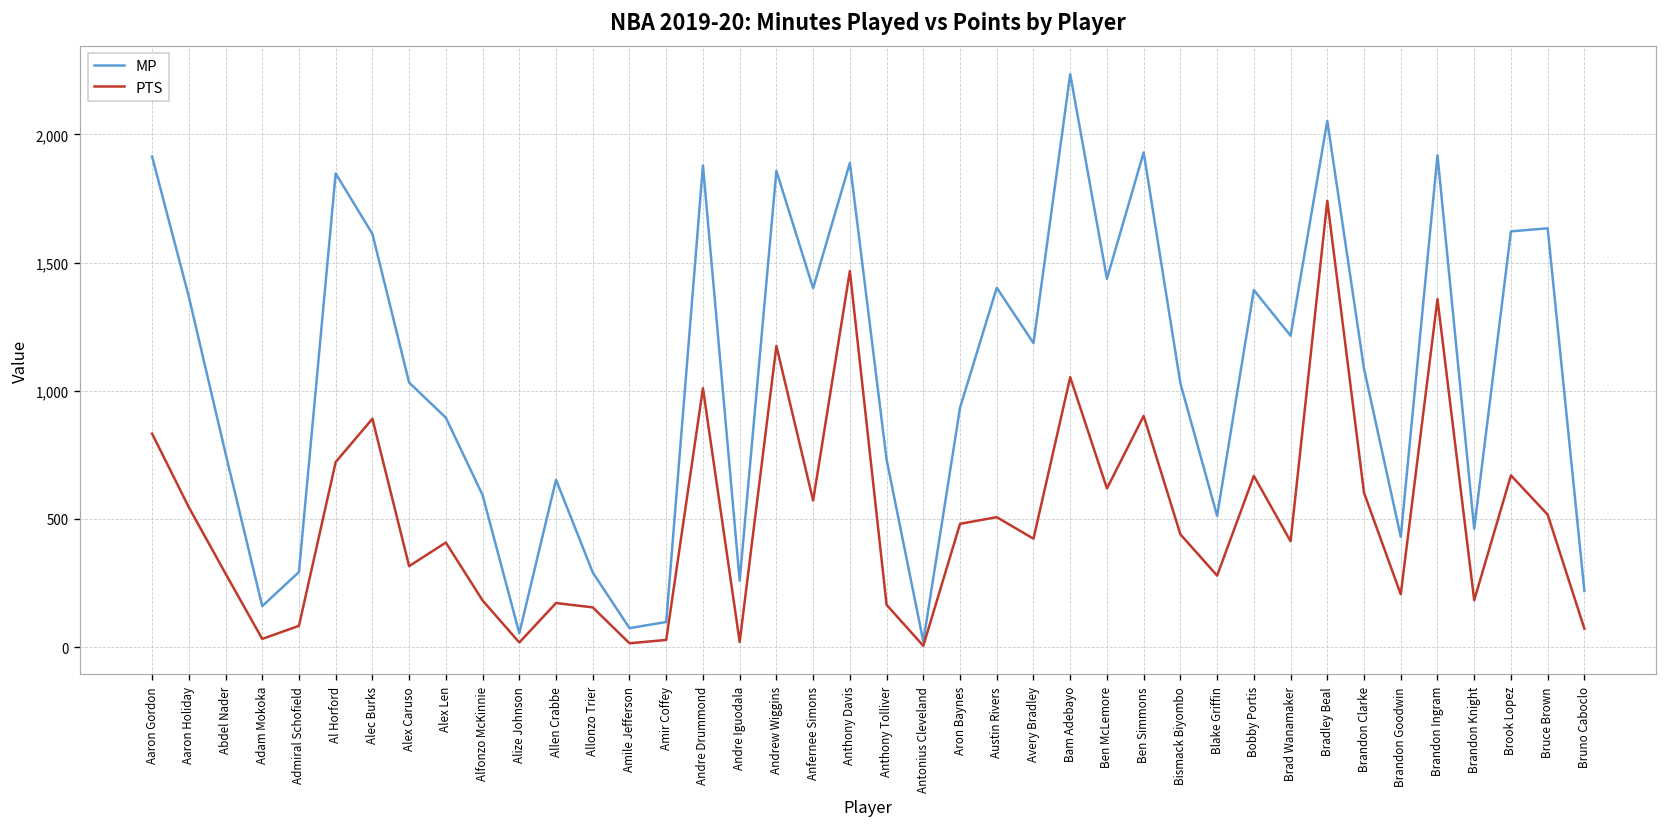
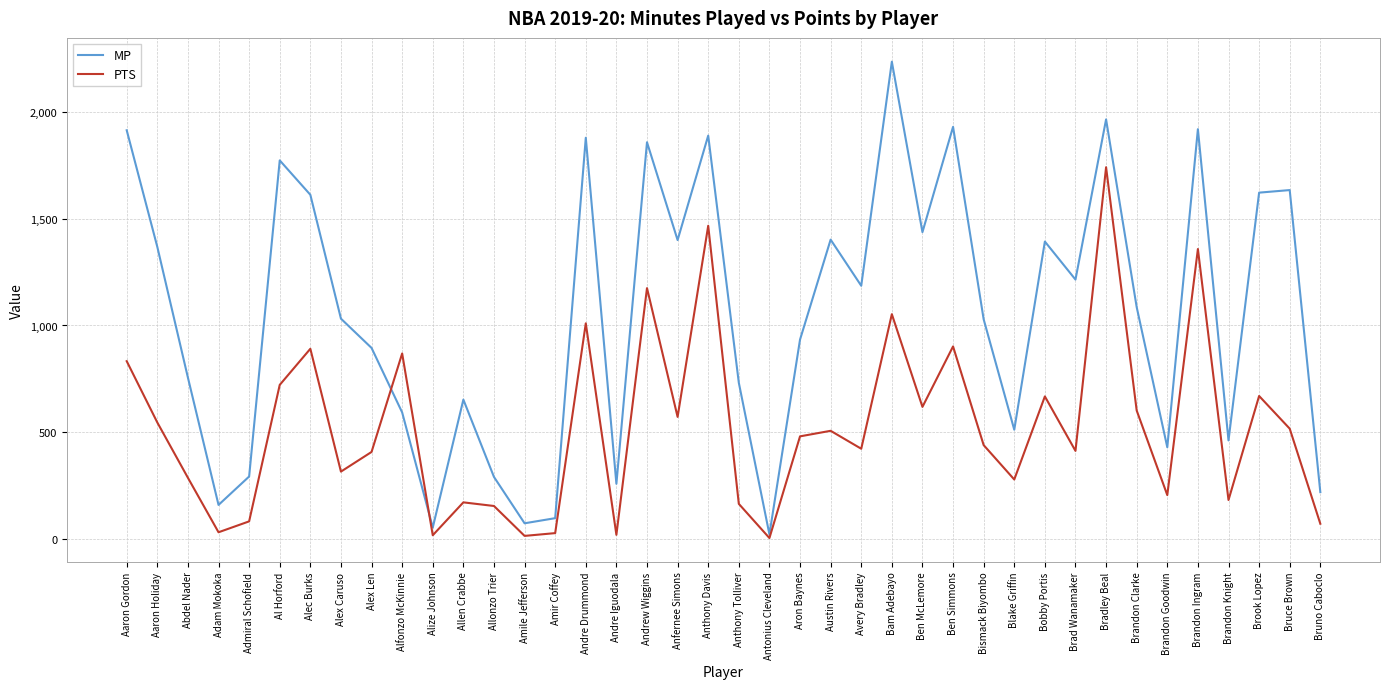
  {
    "MP": {
      "Aaron Gordon": "1,910",
      "Aaron Holiday": "1,370",
      "Abdel Nader": "760",
      "Adam Mokoka": "160",
      "Admiral Schofield": "290",
-     "Al Horford": "1,850",
+     "Al Horford": "1,770",
      "Alec Burks": "1,610",
      "Alex Caruso": "1,030",
      "Alex Len": "900",
      "Alfonzo McKinnie": "590",
      "Alize Johnson": "50",
      "Allen Crabbe": "650",
      "Allonzo Trier": "290",
      "Amile Jefferson": "70",
      "Amir Coffey": "100",
      "Andre Drummond": "1,880",
      "Andre Iguodala": "260",
      "Andrew Wiggins": "1,860",
      "Anfernee Simons": "1,400",
      "Anthony Davis": "1,890",
      "Anthony Tolliver": "730",
      "Antonius Cleveland": "20",
      "Aron Baynes": "930",
      "Austin Rivers": "1,400",
      "Avery Bradley": "1,190",
      "Bam Adebayo": "2,240",
      "Ben McLemore": "1,440",
      "Ben Simmons": "1,930",
      "Bismack Biyombo": "1,030",
      "Blake Griffin": "510",
      "Bobby Portis": "1,390",
      "Brad Wanamaker": "1,220",
-     "Bradley Beal": "2,050",
+     "Bradley Beal": "1,970",
      "Brandon Clarke": "1,090",
      "Brandon Goodwin": "430",
      "Brandon Ingram": "1,920",
      "Brandon Knight": "460",
      "Brook Lopez": "1,620",
      "Bruce Brown": "1,630",
      "Bruno Caboclo": "220"
    },
    "PTS": {
      "Aaron Gordon": "830",
      "Aaron Holiday": "550",
      "Abdel Nader": "290",
      "Adam Mokoka": "30",
      "Admiral Schofield": "80",
      "Al Horford": "720",
      "Alec Burks": "890",
      "Alex Caruso": "320",
      "Alex Len": "410",
-     "Alfonzo McKinnie": "180",
+     "Alfonzo McKinnie": "870",
      "Alize Johnson": "20",
      "Allen Crabbe": "170",
      "Allonzo Trier": "160",
      "Amile Jefferson": "20",
      "Amir Coffey": "30",
      "Andre Drummond": "1,010",
      "Andre Iguodala": "20",
      "Andrew Wiggins": "1,180",
      "Anfernee Simons": "570",
      "Anthony Davis": "1,470",
      "Anthony Tolliver": "170",
      "Antonius Cleveland": "10",
      "Aron Baynes": "480",
      "Austin Rivers": "510",
      "Avery Bradley": "420",
      "Bam Adebayo": "1,050",
      "Ben McLemore": "620",
      "Ben Simmons": "900",
      "Bismack Biyombo": "440",
      "Blake Griffin": "280",
      "Bobby Portis": "670",
      "Brad Wanamaker": "410",
      "Bradley Beal": "1,740",
      "Brandon Clarke": "600",
      "Brandon Goodwin": "210",
      "Brandon Ingram": "1,360",
      "Brandon Knight": "180",
      "Brook Lopez": "670",
      "Bruce Brown": "520",
      "Bruno Caboclo": "70"
    }
  }
